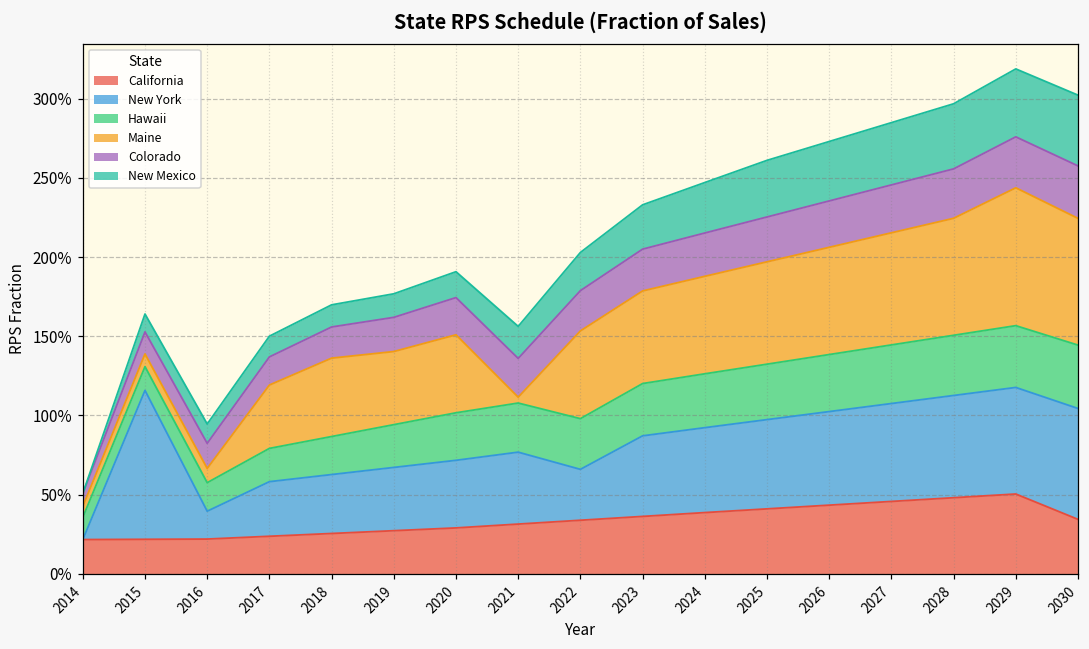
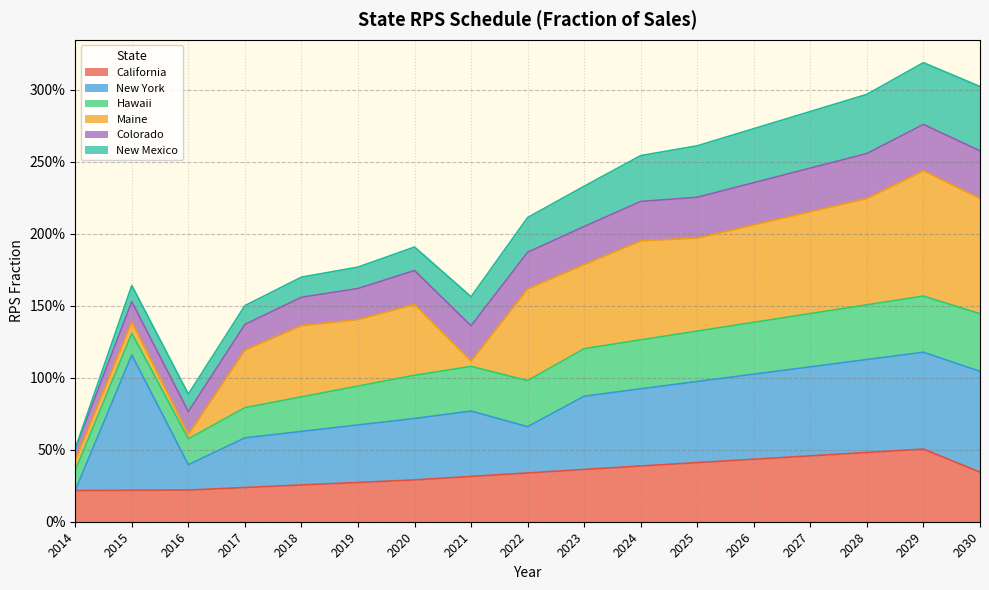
  {
    "California": {
      "2015": "22%",
      "2016": "22%",
      "2017": "24%",
      "2018": "26%",
      "2019": "27%",
      "2020": "29%",
      "2021": "31%",
      "2022": "34%",
      "2023": "36%",
      "2024": "39%",
      "2025": "41%",
      "2026": "43%",
      "2027": "46%",
      "2028": "48%",
      "2029": "50%",
      "2030": "34%"
    },
    "New York": {
      "2015": "94%",
      "2016": "18%",
      "2017": "34%",
      "2018": "37%",
      "2019": "40%",
      "2020": "43%",
      "2021": "45%",
      "2022": "32%",
      "2023": "51%",
      "2024": "54%",
      "2025": "56%",
      "2026": "59%",
      "2027": "62%",
      "2028": "65%",
      "2029": "67%",
      "2030": "70%"
    },
    "Maine": {
      "2014": "7%",
      "2015": "8%",
-     "2016": "9%",
+     "2016": "3%",
      "2017": "40%",
      "2018": "49%",
      "2019": "46%",
      "2020": "49%",
      "2021": "4%",
-     "2022": "55%",
+     "2022": "64%",
      "2023": "58%",
-     "2024": "62%",
+     "2024": "69%",
      "2025": "65%",
      "2026": "68%",
      "2027": "71%",
      "2028": "74%",
      "2029": "87%",
      "2030": "80%"
    },
    "Colorado": {
      "2015": "14%",
      "2016": "16%",
      "2017": "18%",
      "2018": "20%",
      "2019": "22%",
      "2020": "23%",
      "2021": "24%",
      "2022": "25%",
      "2023": "26%",
      "2024": "27%",
      "2025": "28%",
      "2026": "29%",
      "2027": "30%",
      "2028": "31%",
      "2029": "32%",
      "2030": "33%"
    }
  }
